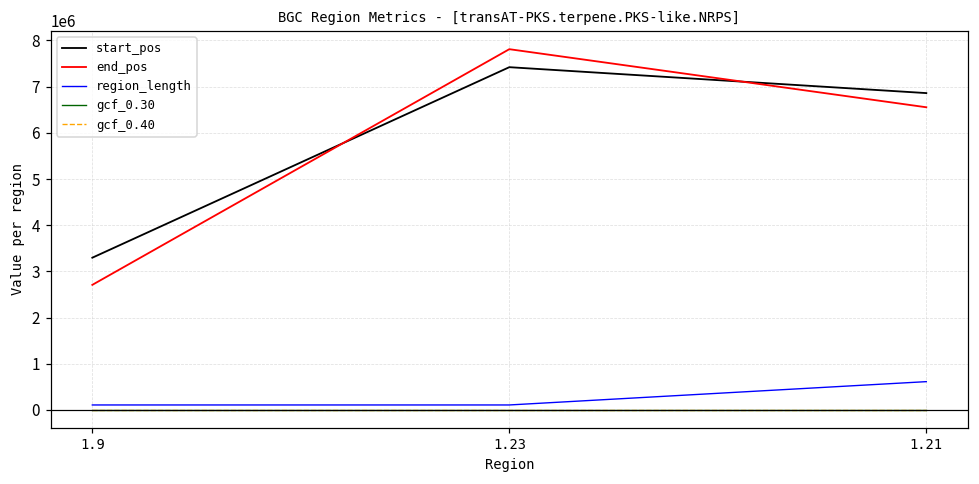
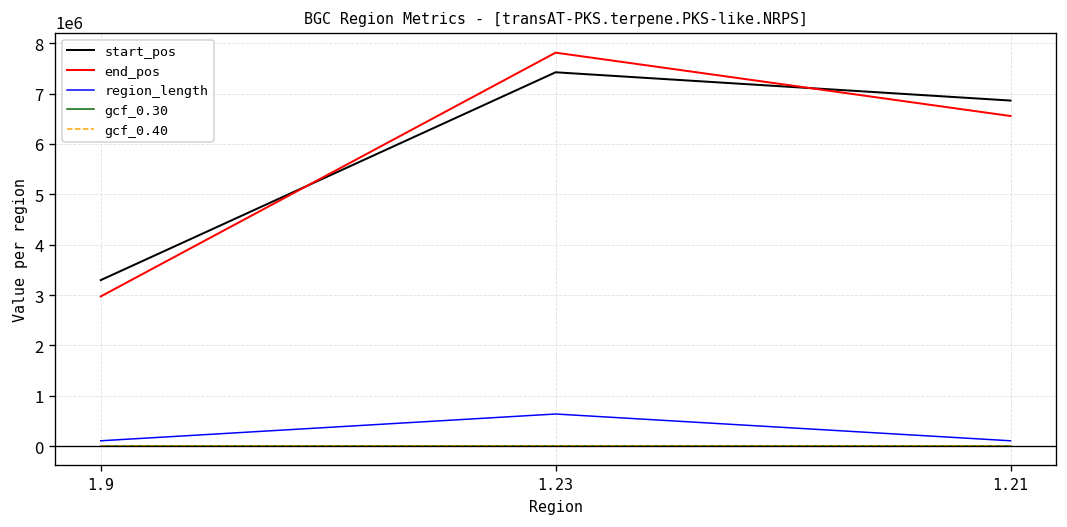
  {
    "start_pos": {
      "1.9": 3300000,
      "1.23": 7400000,
      "1.21": 6900000
    },
    "end_pos": {
-     "1.9": 2700000,
+     "1.9": 3000000,
      "1.23": 7800000,
      "1.21": 6600000
    },
    "region_length": {
      "1.9": 100000,
-     "1.23": 100000,
-     "1.21": 600000
+     "1.23": 600000,
+     "1.21": 100000
    },
    "gcf_0.40": {
      "1.9": 0,
      "1.23": 0,
      "1.21": 0
    }
  }
